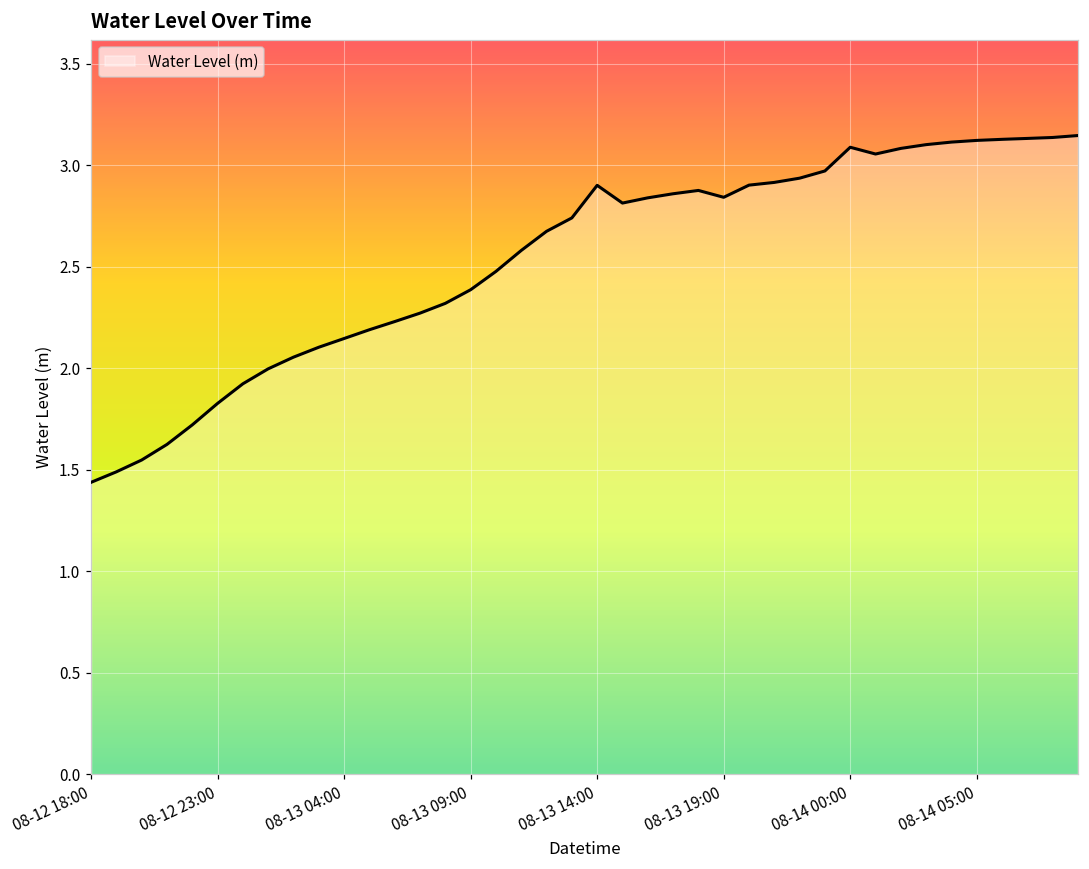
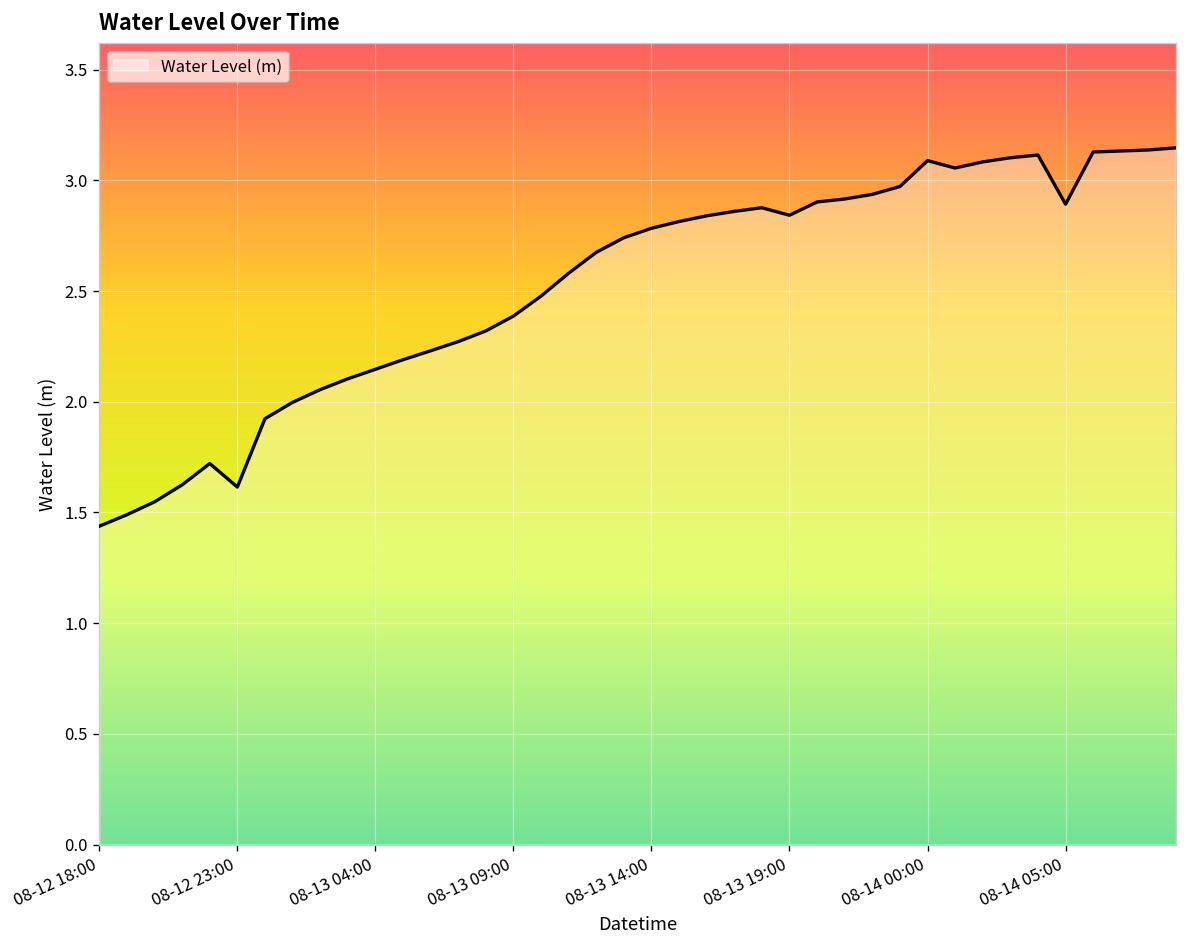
  {
    "08-12 18:00": 1.44,
-   "08-12 23:00": 1.83,
+   "08-12 23:00": 1.61,
    "08-13 04:00": 2.15,
    "08-13 09:00": 2.39,
-   "08-13 14:00": 2.90,
+   "08-13 14:00": 2.78,
    "08-13 19:00": 2.84,
    "08-14 00:00": 3.09,
-   "08-14 05:00": 3.12
+   "08-14 05:00": 2.89
  }
